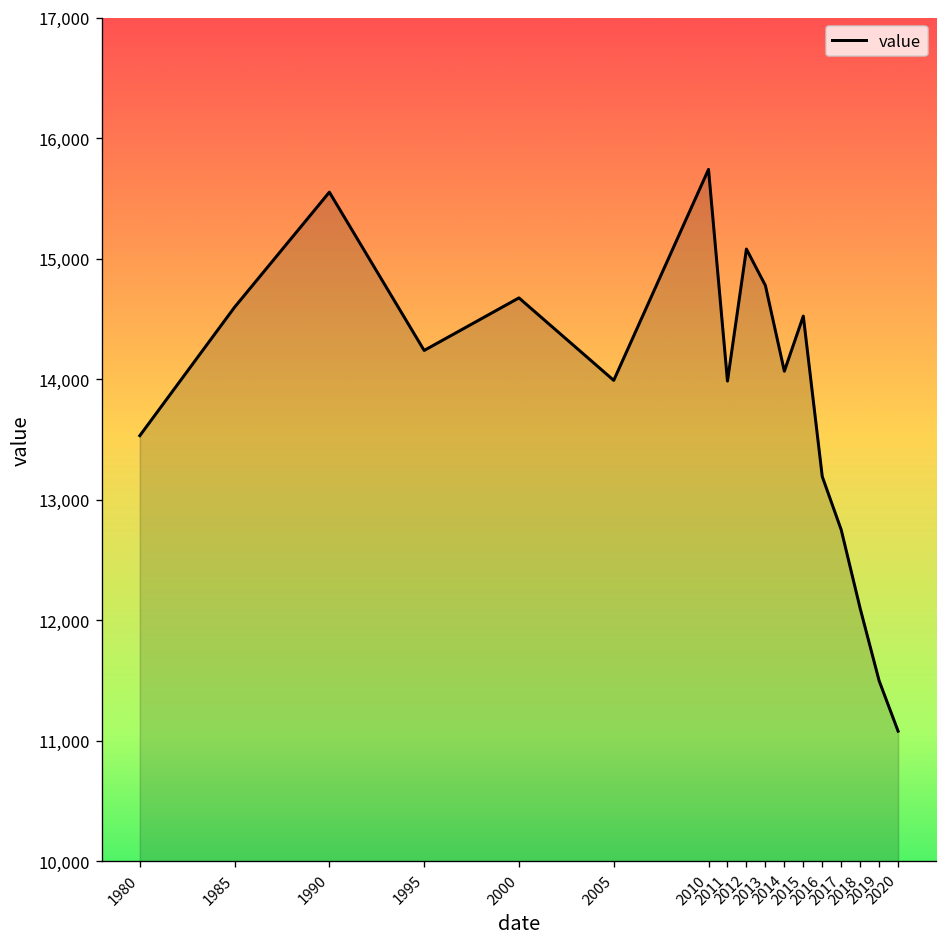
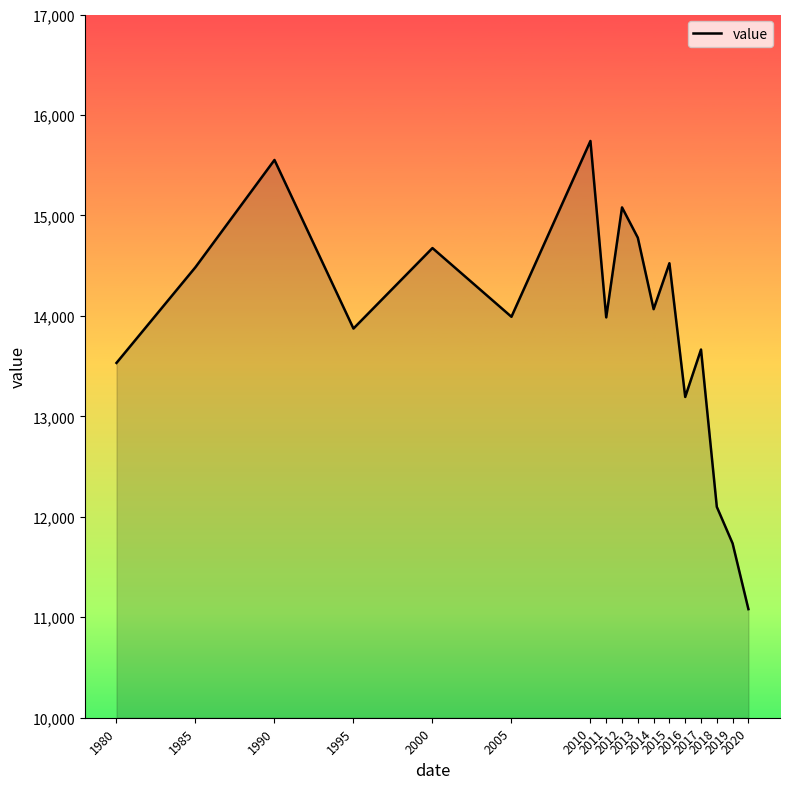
  {
    "1980": "13,530",
-   "1985": "14,600",
+   "1985": "14,490",
    "1990": "15,550",
-   "1995": "14,240",
+   "1995": "13,870",
    "2000": "14,680",
    "2005": "13,990",
    "2010": "15,740",
    "2011": "13,990",
    "2012": "15,080",
    "2013": "14,780",
    "2014": "14,070",
    "2015": "14,520",
    "2016": "13,190",
-   "2017": "12,750",
+   "2017": "13,670",
    "2018": "12,100",
-   "2019": "11,500",
+   "2019": "11,740",
    "2020": "11,080"
  }
